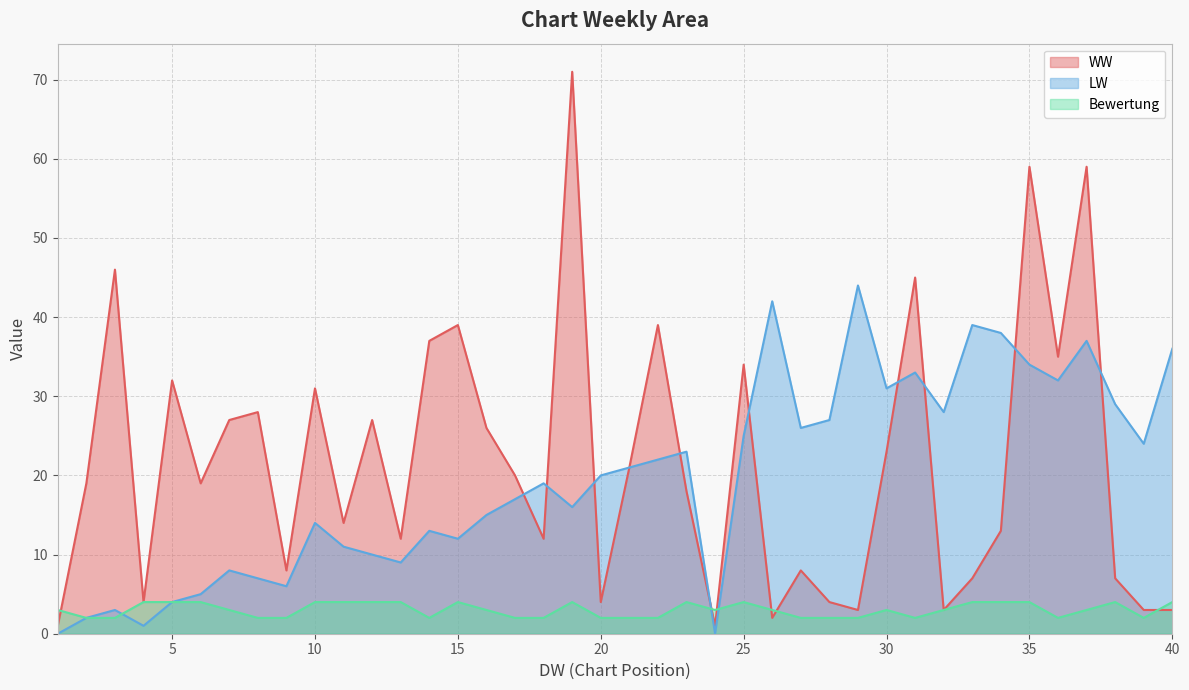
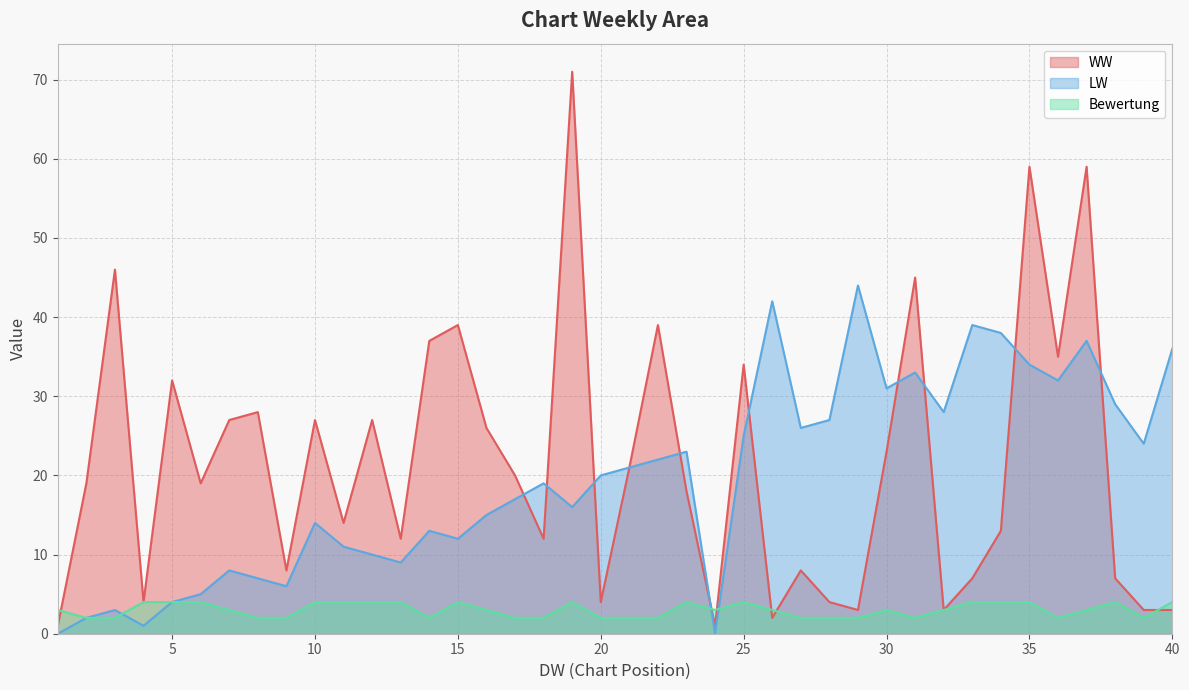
  {
    "WW": {
      "5": 32,
-     "10": 31,
+     "10": 27,
      "15": 39,
      "20": 4,
      "25": 34,
      "30": 23,
      "35": 59,
      "40": 3
    }
  }
